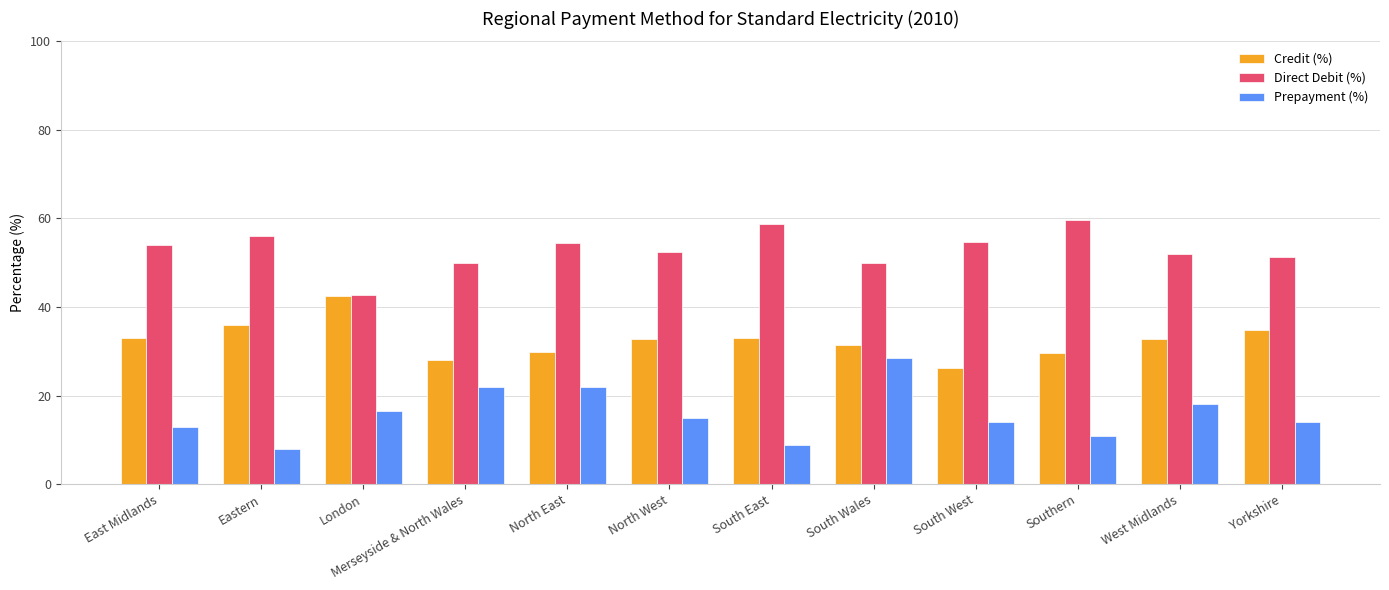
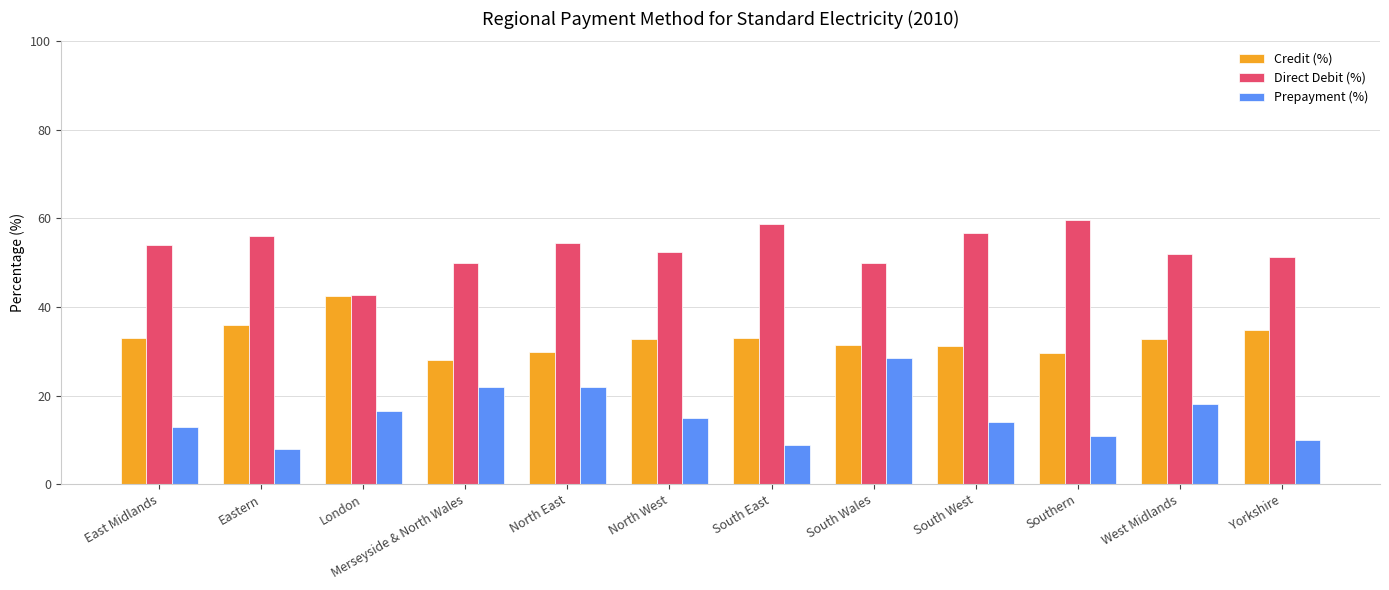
  {
    "Credit (%)": {
      "East Midlands": 33,
      "Eastern": 36,
      "London": 43,
      "Merseyside & North Wales": 28,
      "North East": 30,
      "North West": 33,
      "South East": 33,
      "South Wales": 32,
-     "South West": 26,
+     "South West": 31,
      "Southern": 30,
      "West Midlands": 33,
      "Yorkshire": 35
    },
    "Direct Debit (%)": {
      "East Midlands": 54,
      "Eastern": 56,
      "London": 43,
      "Merseyside & North Wales": 50,
      "North East": 55,
      "North West": 53,
      "South East": 59,
      "South Wales": 50,
-     "South West": 55,
+     "South West": 57,
      "Southern": 60,
      "West Midlands": 52,
      "Yorkshire": 51
    },
    "Prepayment (%)": {
      "East Midlands": 13,
      "Eastern": 8,
      "London": 17,
      "Merseyside & North Wales": 22,
      "North East": 22,
      "North West": 15,
      "South East": 9,
      "South Wales": 28,
      "South West": 14,
      "Southern": 11,
      "West Midlands": 18,
-     "Yorkshire": 14
+     "Yorkshire": 10
    }
  }
